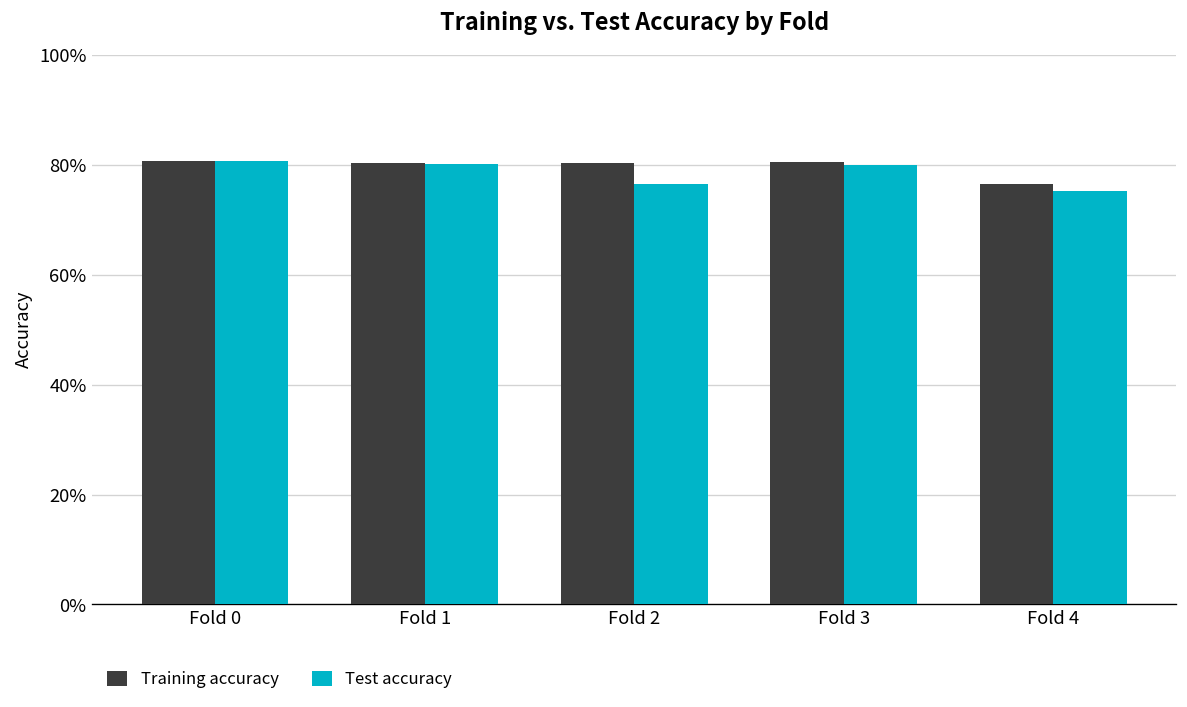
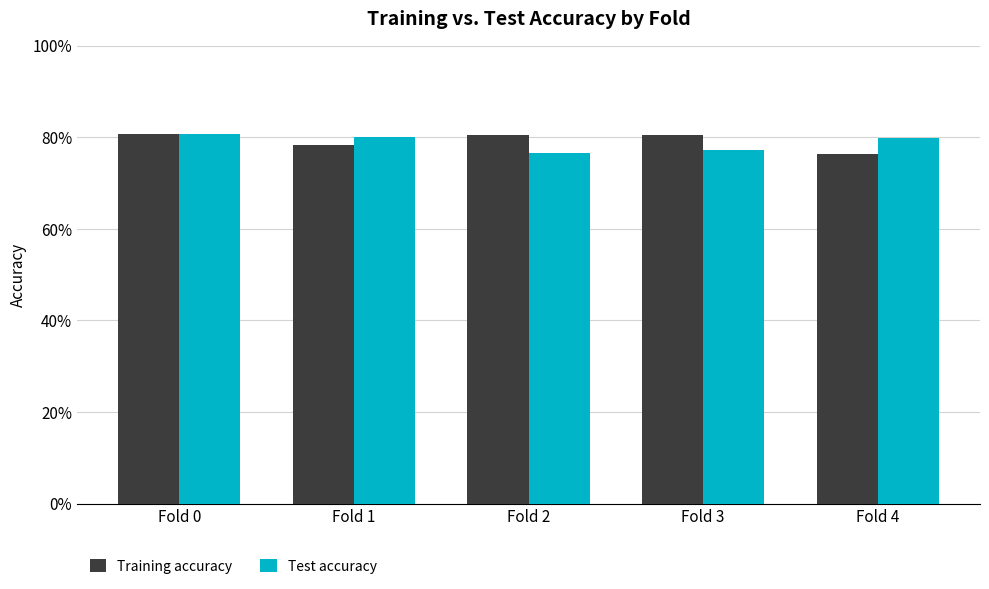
  {
    "Training accuracy": {
      "Fold 0": "81%",
-     "Fold 1": "80%",
+     "Fold 1": "78%",
      "Fold 2": "80%",
      "Fold 3": "80%",
      "Fold 4": "76%"
    },
    "Test accuracy": {
      "Fold 0": "81%",
      "Fold 1": "80%",
      "Fold 2": "76%",
-     "Fold 3": "80%",
-     "Fold 4": "75%"
+     "Fold 3": "77%",
+     "Fold 4": "80%"
    }
  }
